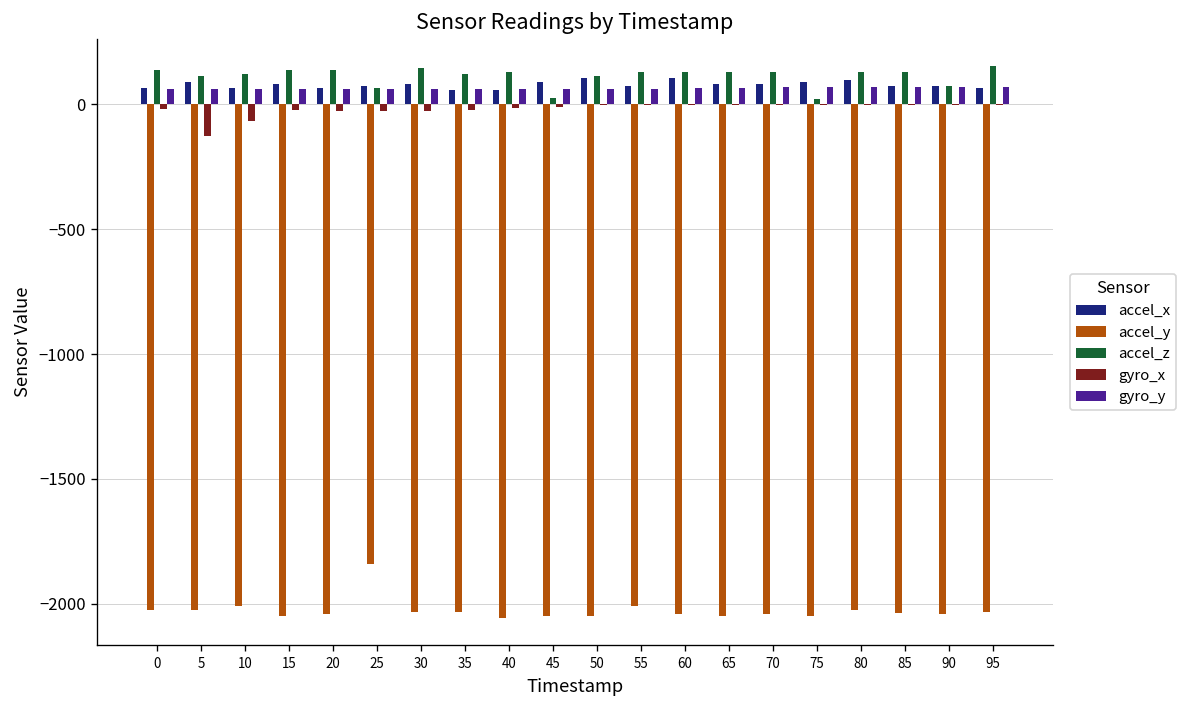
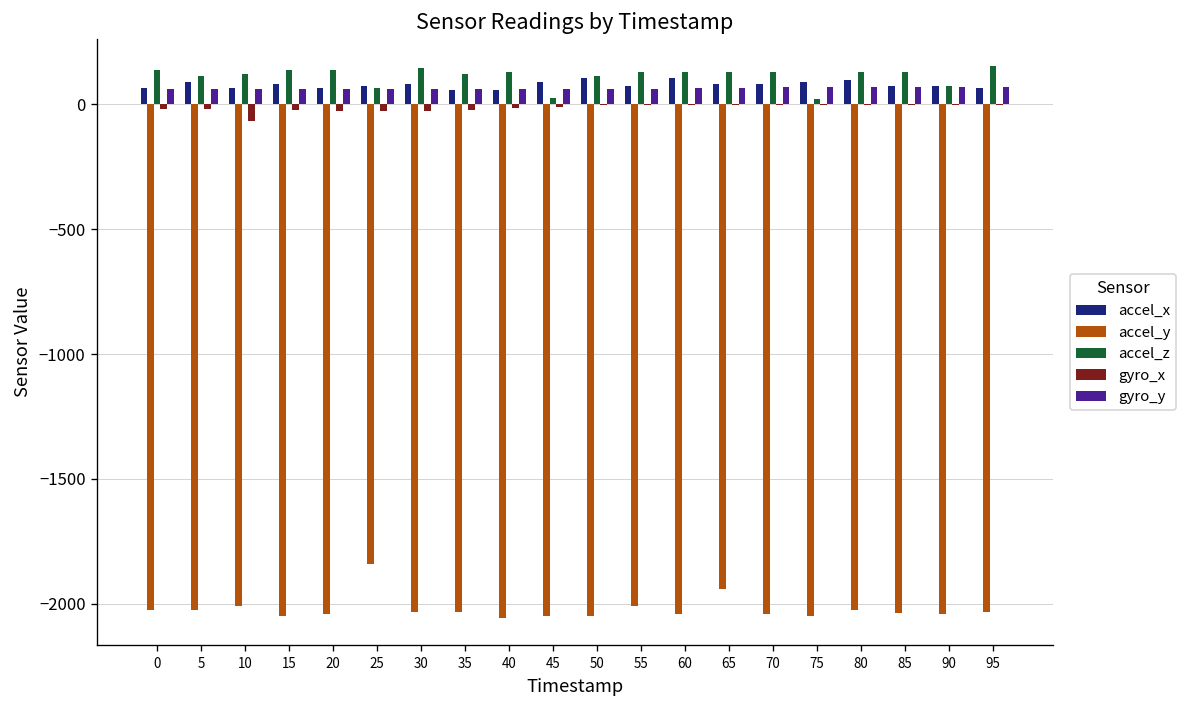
  {
    "accel_y": {
      "0": -2020,
      "5": -2020,
      "10": -2010,
      "15": -2050,
      "20": -2040,
      "25": -1840,
      "30": -2030,
      "35": -2030,
      "40": -2060,
      "45": -2050,
      "50": -2050,
      "55": -2010,
      "60": -2040,
-     "65": -2050,
+     "65": -1940,
      "70": -2040,
      "75": -2050,
      "80": -2020,
      "85": -2040,
      "90": -2040,
      "95": -2030
    },
    "accel_z": {
      "0": 140,
      "5": 110,
      "10": 120,
      "15": 140,
      "20": 140,
      "25": 60,
      "30": 140,
      "35": 120,
      "40": 130,
      "45": 20,
      "50": 110,
      "55": 130,
      "60": 130,
      "65": 130,
      "70": 130,
      "75": 20,
      "80": 130,
      "85": 130,
      "90": 70,
      "95": 150
    },
    "gyro_x": {
      "0": -20,
-     "5": -130,
+     "5": -20,
      "10": -70,
      "15": -20,
      "20": -30,
      "25": -30,
      "30": -30,
      "35": -20,
      "40": -20
    }
  }
